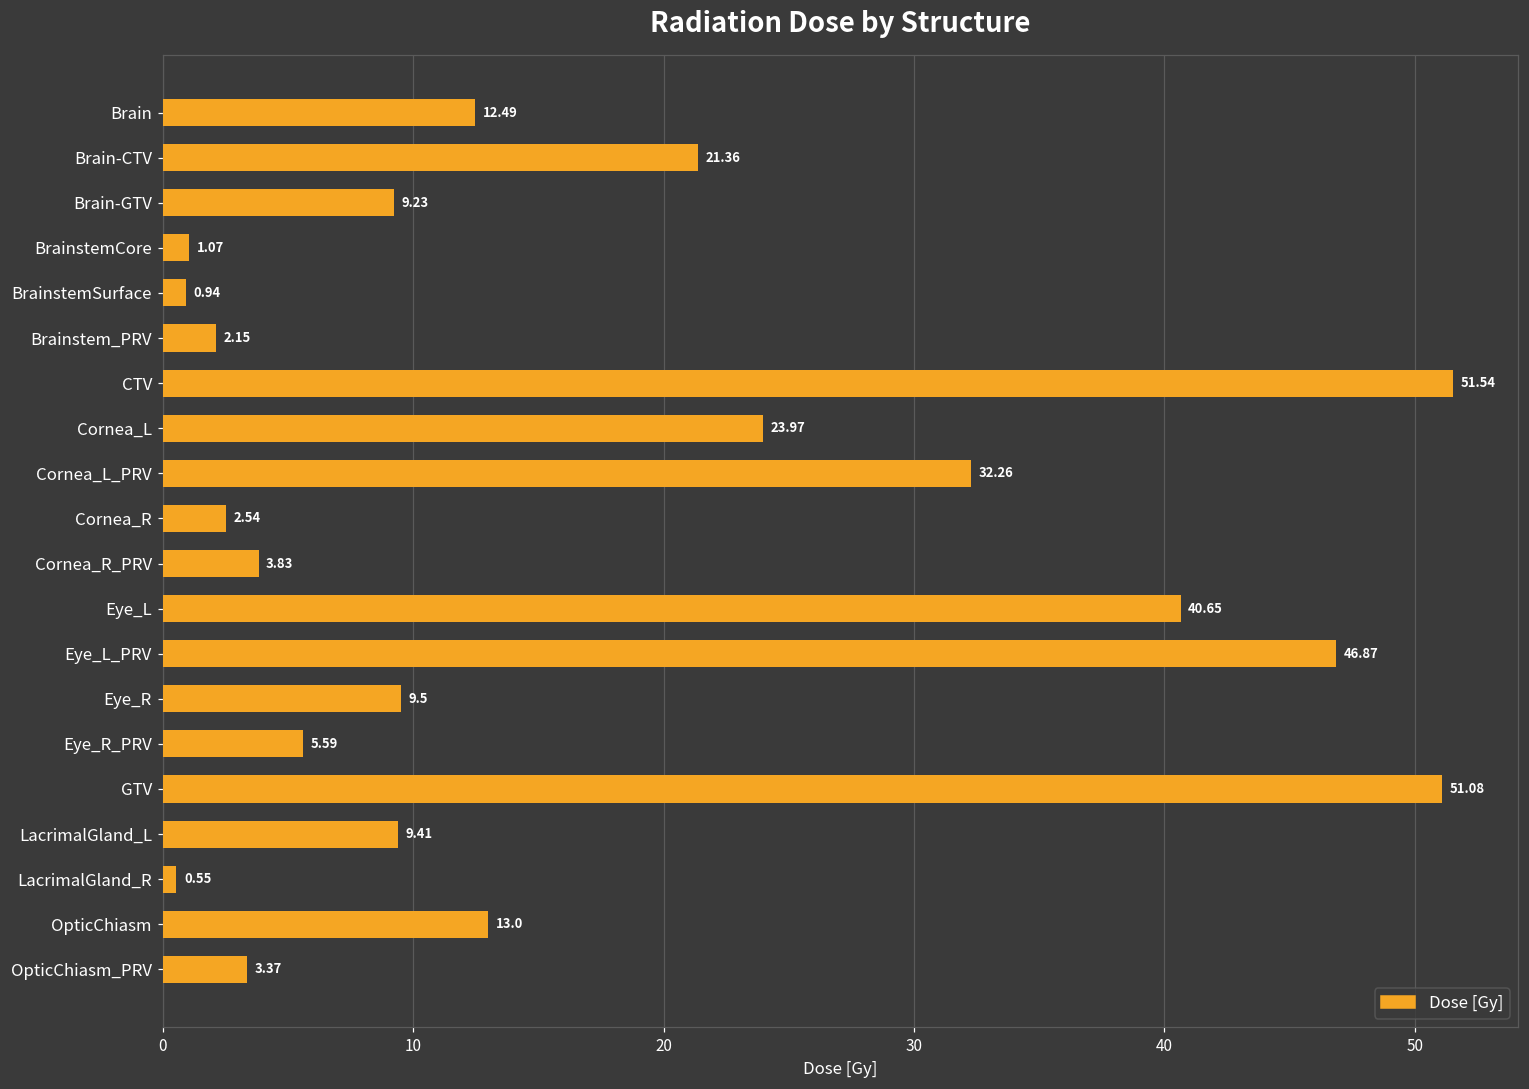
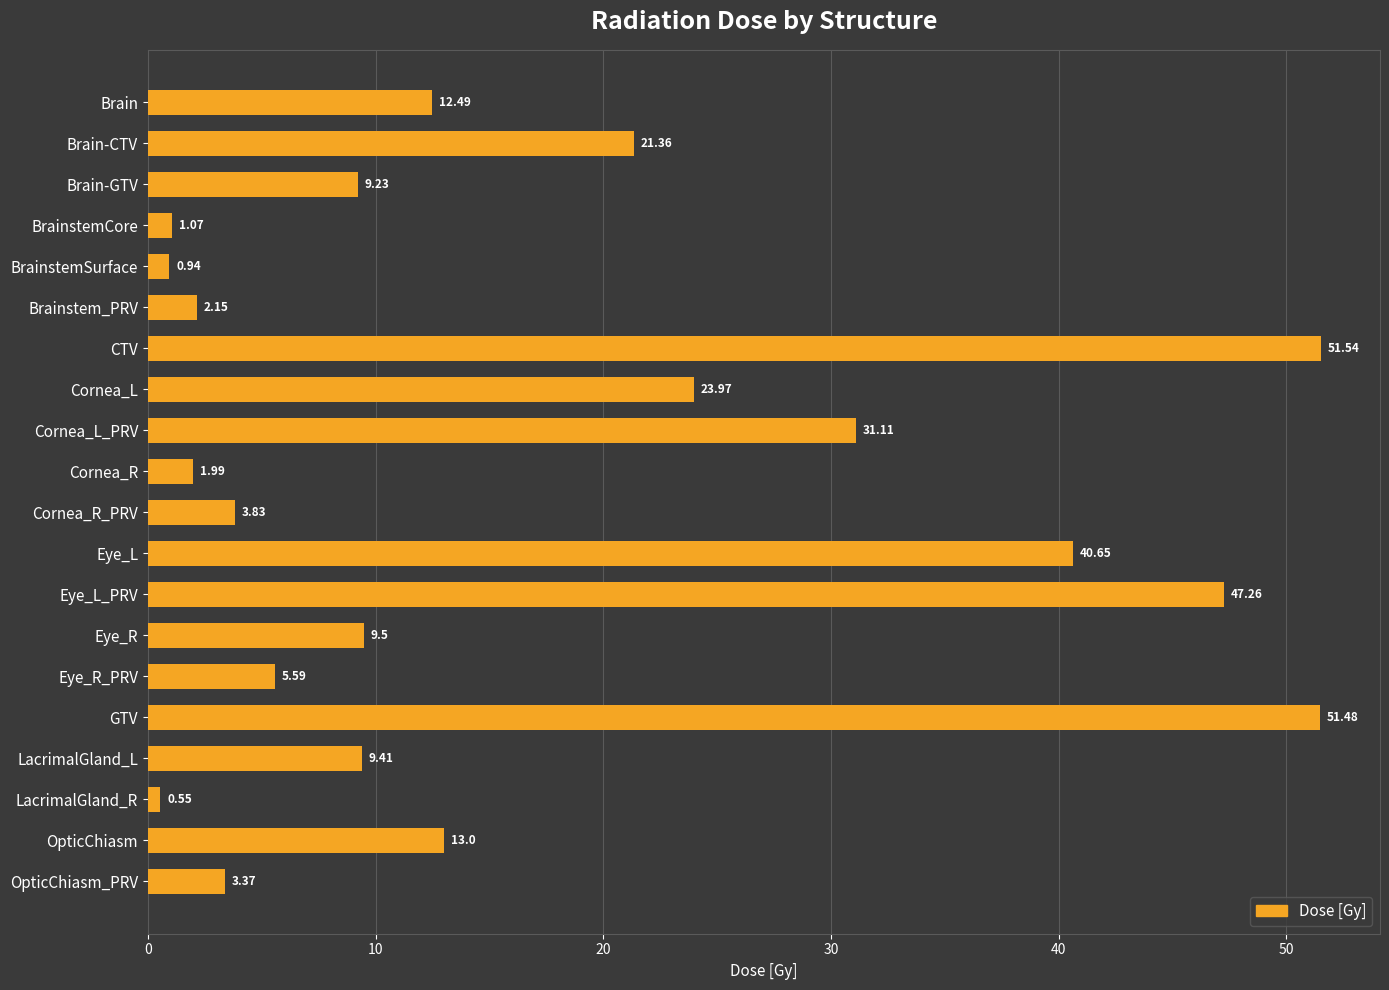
  {
    "Brain": 12.49,
    "Brain-CTV": 21.36,
    "Brain-GTV": 9.23,
    "BrainstemCore": 1.07,
    "BrainstemSurface": 0.94,
    "Brainstem_PRV": 2.15,
    "CTV": 51.54,
    "Cornea_L": 23.97,
-   "Cornea_L_PRV": 32.26,
-   "Cornea_R": 2.54,
+   "Cornea_L_PRV": 31.11,
+   "Cornea_R": 1.99,
    "Cornea_R_PRV": 3.83,
    "Eye_L": 40.65,
-   "Eye_L_PRV": 46.87,
+   "Eye_L_PRV": 47.26,
    "Eye_R": 9.5,
    "Eye_R_PRV": 5.59,
-   "GTV": 51.08,
+   "GTV": 51.48,
    "LacrimalGland_L": 9.41,
    "LacrimalGland_R": 0.55,
    "OpticChiasm": 13.0,
    "OpticChiasm_PRV": 3.37
  }
